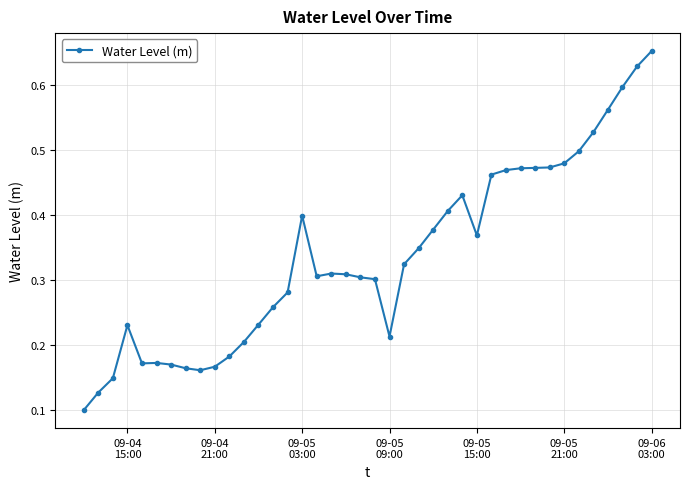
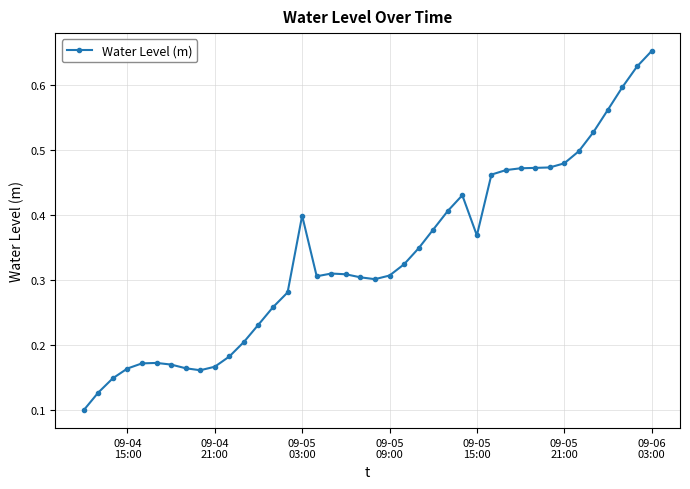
  {
-   "09-04 15:00": 0.23,
+   "09-04 15:00": 0.16,
    "09-04 21:00": 0.17,
    "09-05 03:00": 0.40,
-   "09-05 09:00": 0.21,
+   "09-05 09:00": 0.31,
    "09-05 15:00": 0.37,
    "09-05 21:00": 0.48,
    "09-06 03:00": 0.65
  }
